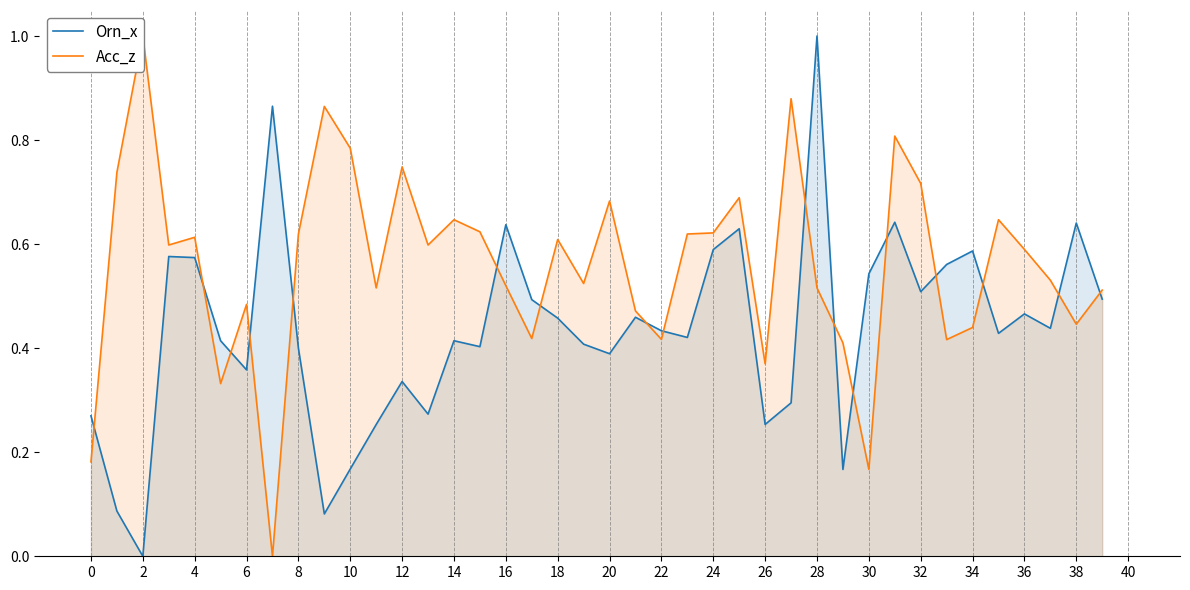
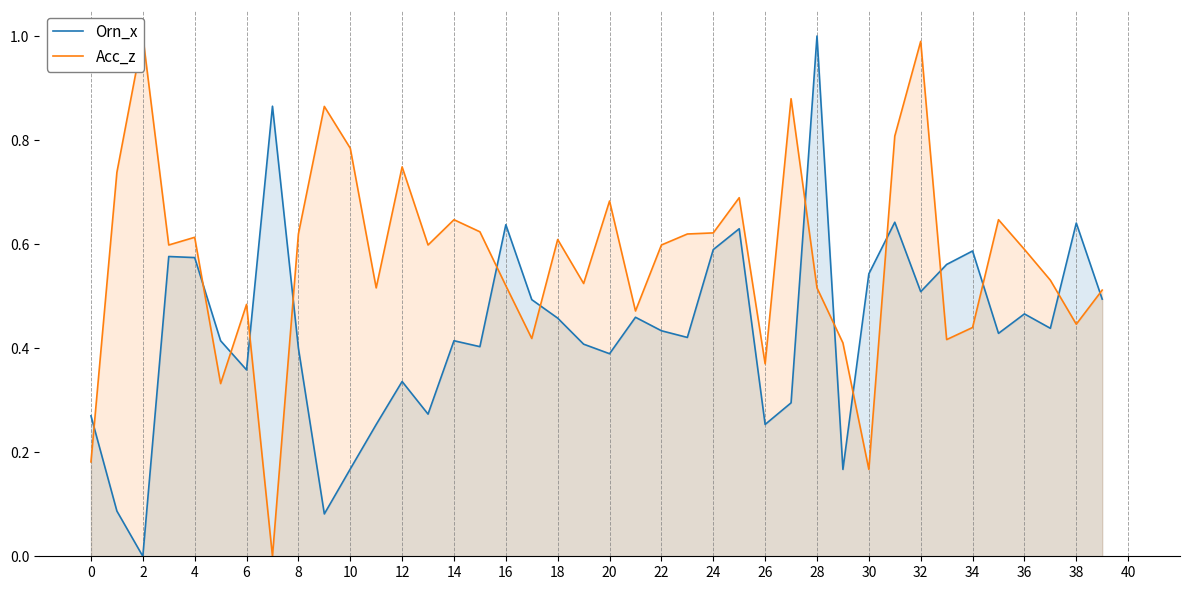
  {
    "Orn_x": {
      "0": 0.27,
      "2": 0.00,
      "4": 0.57,
      "6": 0.36,
      "8": 0.40,
      "10": 0.17,
      "12": 0.34,
      "14": 0.41,
      "16": 0.64,
      "18": 0.46,
      "20": 0.39,
      "22": 0.43,
      "24": 0.59,
      "26": 0.25,
      "28": 1.00,
      "30": 0.54,
      "32": 0.51,
      "34": 0.59,
      "36": 0.47,
      "38": 0.64
    },
    "Acc_z": {
      "0": 0.18,
      "4": 0.61,
      "6": 0.48,
      "8": 0.62,
      "10": 0.78,
      "12": 0.75,
      "14": 0.65,
      "16": 0.52,
      "18": 0.61,
      "20": 0.68,
-     "22": 0.42,
+     "22": 0.60,
      "24": 0.62,
      "26": 0.37,
      "28": 0.52,
      "30": 0.17,
-     "32": 0.72,
+     "32": 0.99,
      "34": 0.44,
      "36": 0.59,
      "38": 0.45
    }
  }
